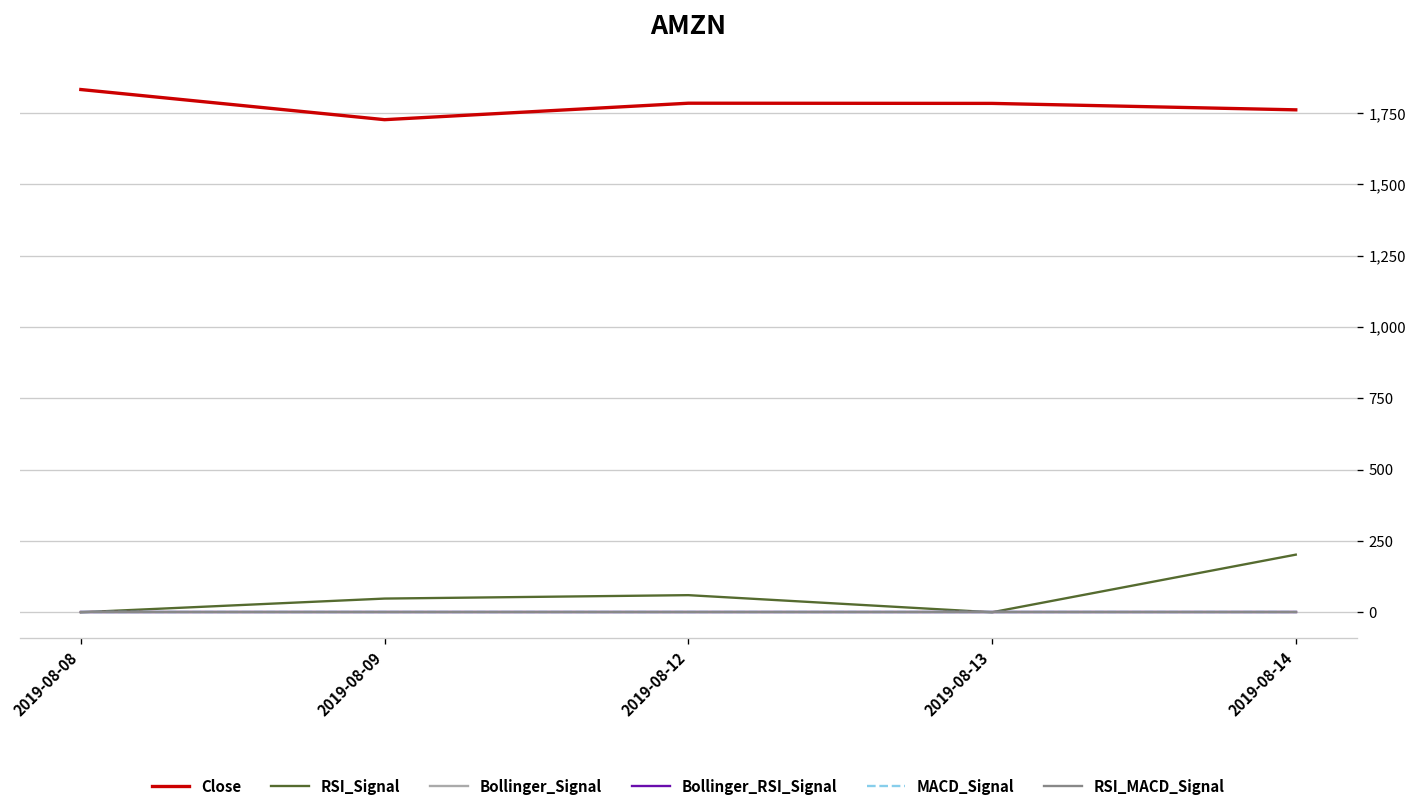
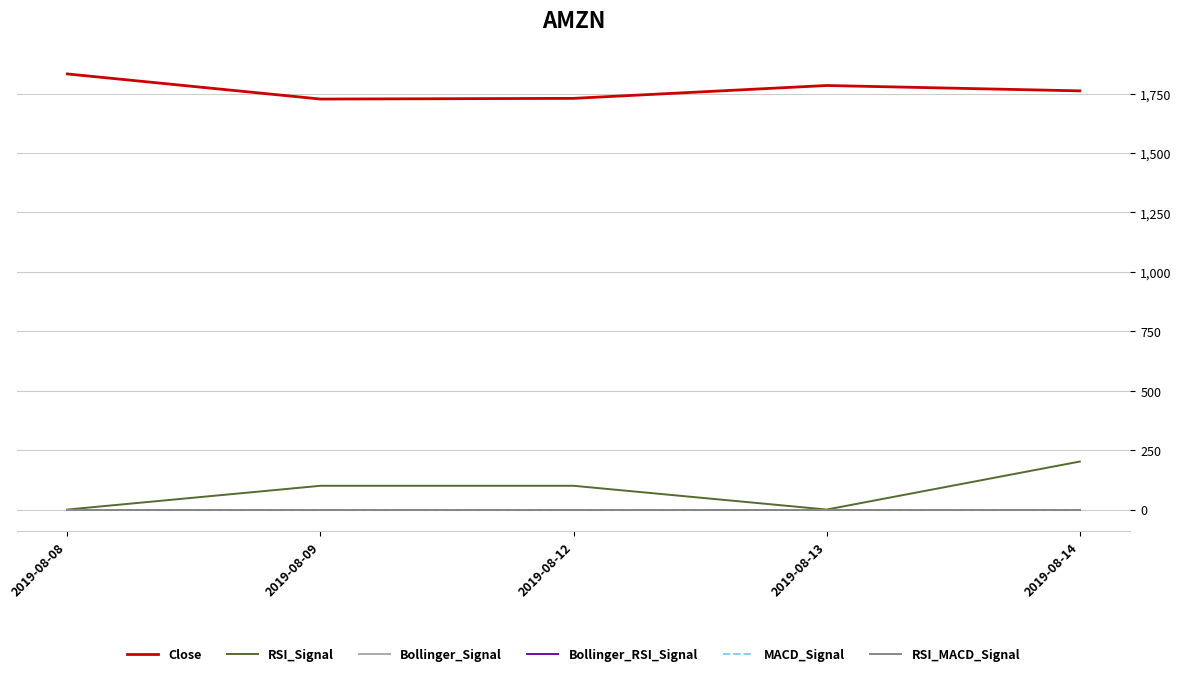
  {
    "Close": {
      "2019-08-08": "1,830",
      "2019-08-09": "1,730",
-     "2019-08-12": "1,780",
+     "2019-08-12": "1,730",
      "2019-08-13": "1,780",
      "2019-08-14": "1,760"
    },
    "RSI_Signal": {
-     "2019-08-09": "50",
-     "2019-08-12": "60",
+     "2019-08-09": "100",
+     "2019-08-12": "100",
      "2019-08-14": "200"
    },
    "RSI_MACD_Signal": {
      "2019-08-09": "0",
      "2019-08-12": "0",
      "2019-08-14": "0"
    }
  }
